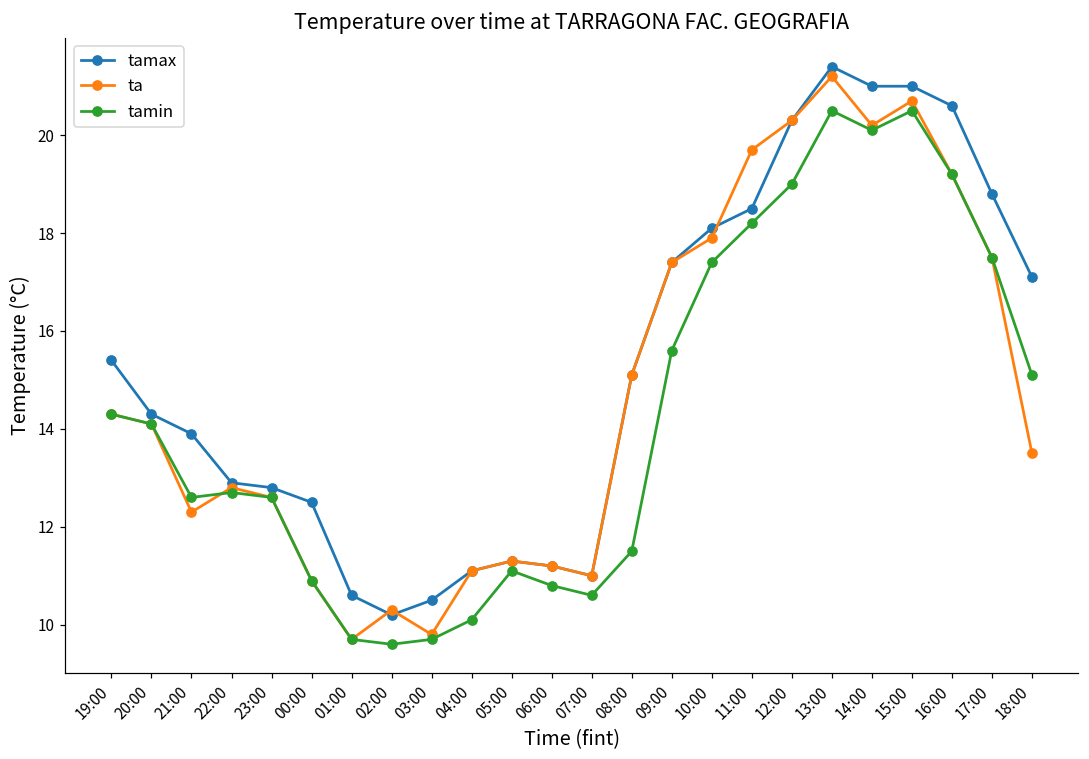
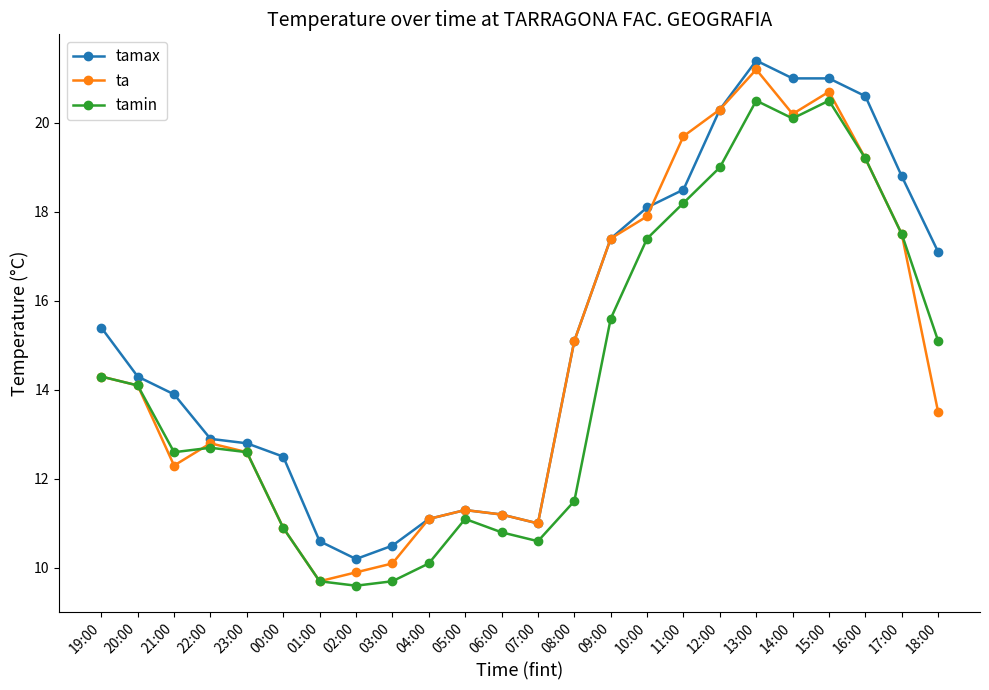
  {
    "tamax": {
      "19:00": 15.4,
      "20:00": 14.3,
      "21:00": 13.9,
      "22:00": 12.9,
      "23:00": 12.8,
      "00:00": 12.5,
      "01:00": 10.6,
      "02:00": 10.2,
      "03:00": 10.5,
      "10:00": 18.1,
      "11:00": 18.5,
      "13:00": 21.4,
      "14:00": 21.0,
      "15:00": 21.0,
      "16:00": 20.6,
      "17:00": 18.8,
      "18:00": 17.1
    },
    "ta": {
      "21:00": 12.3,
      "22:00": 12.8,
-     "02:00": 10.3,
-     "03:00": 9.8,
+     "02:00": 9.9,
+     "03:00": 10.1,
      "10:00": 17.9,
      "11:00": 19.7,
      "13:00": 21.2,
      "14:00": 20.2,
      "15:00": 20.7,
      "18:00": 13.5
    },
    "tamin": {
      "21:00": 12.6,
      "22:00": 12.7,
      "02:00": 9.6,
      "03:00": 9.7,
      "04:00": 10.1,
      "05:00": 11.1,
      "06:00": 10.8,
      "07:00": 10.6,
      "08:00": 11.5,
      "09:00": 15.6,
      "10:00": 17.4,
      "11:00": 18.2,
      "12:00": 19.0,
      "13:00": 20.5,
      "14:00": 20.1,
      "15:00": 20.5,
      "18:00": 15.1
    }
  }
